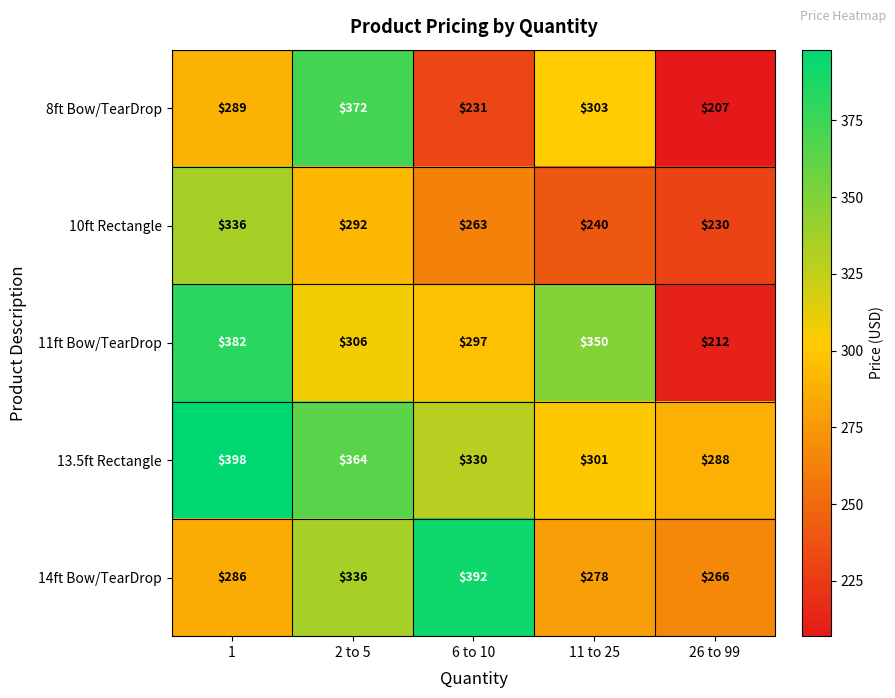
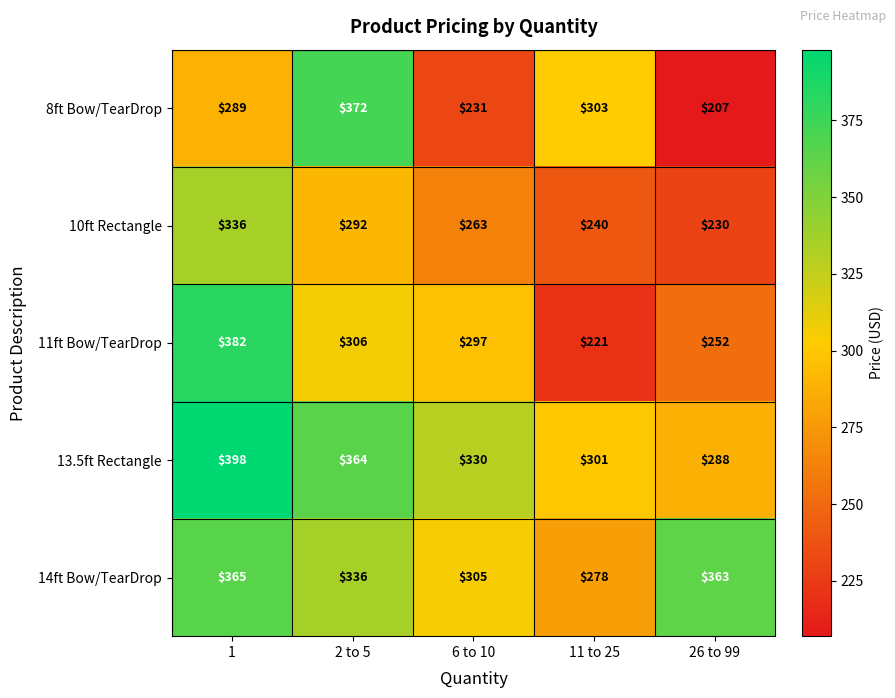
  {
    "8ft Bow/TearDrop": {
      "1": "$289",
      "2 to 5": "$372",
      "6 to 10": "$231",
      "11 to 25": "$303",
      "26 to 99": "$207"
    },
    "10ft Rectangle": {
      "1": "$336",
      "2 to 5": "$292",
      "6 to 10": "$263",
      "11 to 25": "$240",
      "26 to 99": "$230"
    },
    "11ft Bow/TearDrop": {
      "1": "$382",
      "2 to 5": "$306",
      "6 to 10": "$297",
-     "11 to 25": "$350",
-     "26 to 99": "$212"
+     "11 to 25": "$221",
+     "26 to 99": "$252"
    },
    "13.5ft Rectangle": {
      "1": "$398",
      "2 to 5": "$364",
      "6 to 10": "$330",
      "11 to 25": "$301",
      "26 to 99": "$288"
    },
    "14ft Bow/TearDrop": {
-     "1": "$286",
+     "1": "$365",
      "2 to 5": "$336",
-     "6 to 10": "$392",
+     "6 to 10": "$305",
      "11 to 25": "$278",
-     "26 to 99": "$266"
+     "26 to 99": "$363"
    }
  }
